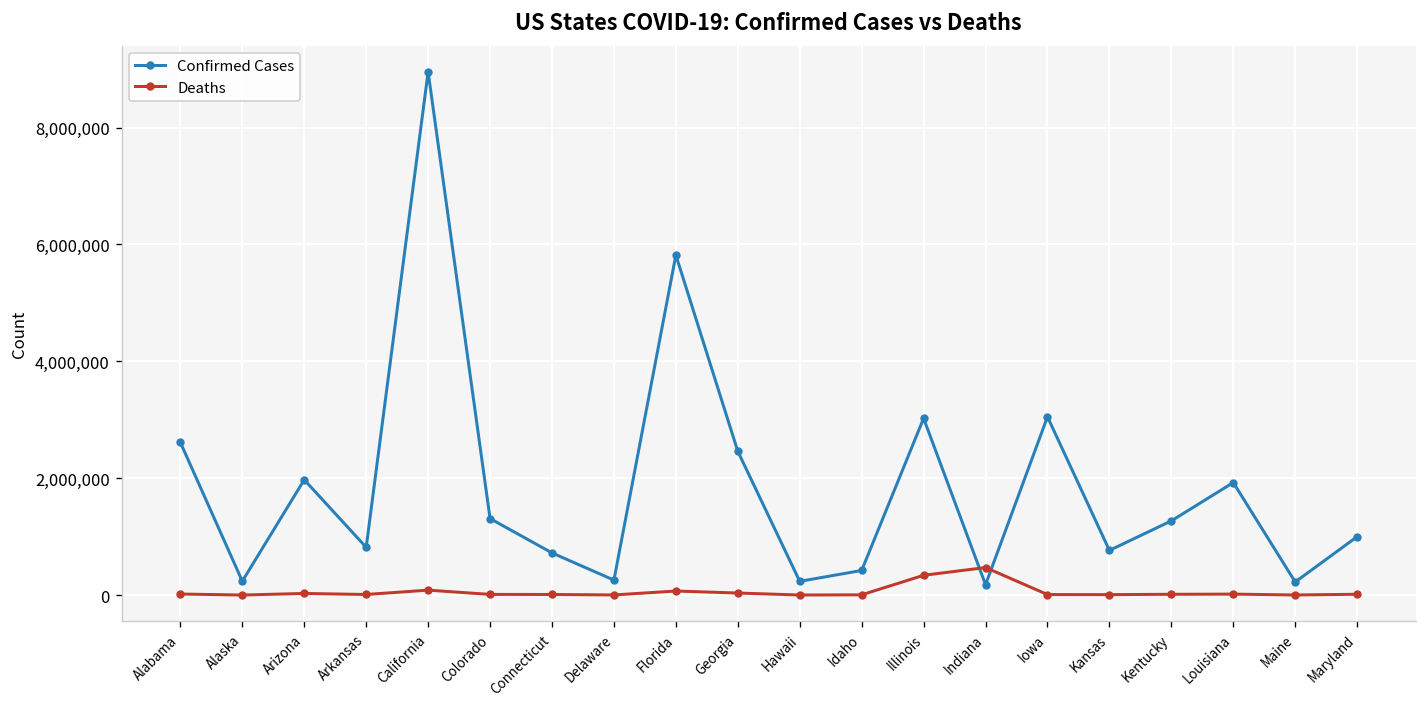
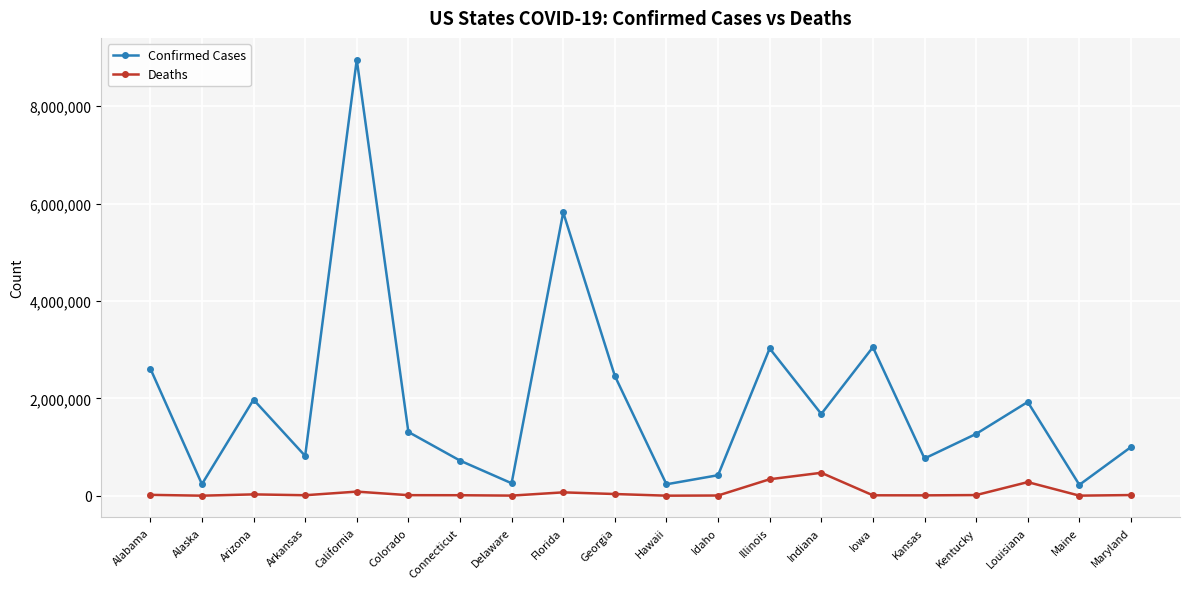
  {
    "Confirmed Cases": {
      "Alabama": "2,600,000",
      "Alaska": "200,000",
      "Arizona": "2,000,000",
      "Arkansas": "800,000",
      "California": "9,000,000",
      "Colorado": "1,300,000",
      "Connecticut": "700,000",
      "Delaware": "300,000",
      "Florida": "5,800,000",
      "Georgia": "2,500,000",
      "Hawaii": "200,000",
      "Idaho": "400,000",
      "Illinois": "3,000,000",
-     "Indiana": "200,000",
+     "Indiana": "1,700,000",
      "Iowa": "3,100,000",
      "Kansas": "800,000",
      "Kentucky": "1,300,000",
      "Louisiana": "1,900,000",
      "Maine": "200,000",
      "Maryland": "1,000,000"
    },
    "Deaths": {
      "Alabama": "0",
      "Alaska": "0",
      "Arizona": "0",
      "Arkansas": "0",
      "California": "100,000",
      "Colorado": "0",
      "Connecticut": "0",
      "Delaware": "0",
      "Florida": "100,000",
      "Georgia": "0",
      "Hawaii": "0",
      "Idaho": "0",
      "Illinois": "300,000",
      "Indiana": "500,000",
      "Iowa": "0",
      "Kansas": "0",
      "Kentucky": "0",
-     "Louisiana": "0",
+     "Louisiana": "300,000",
      "Maine": "0",
      "Maryland": "0"
    }
  }
